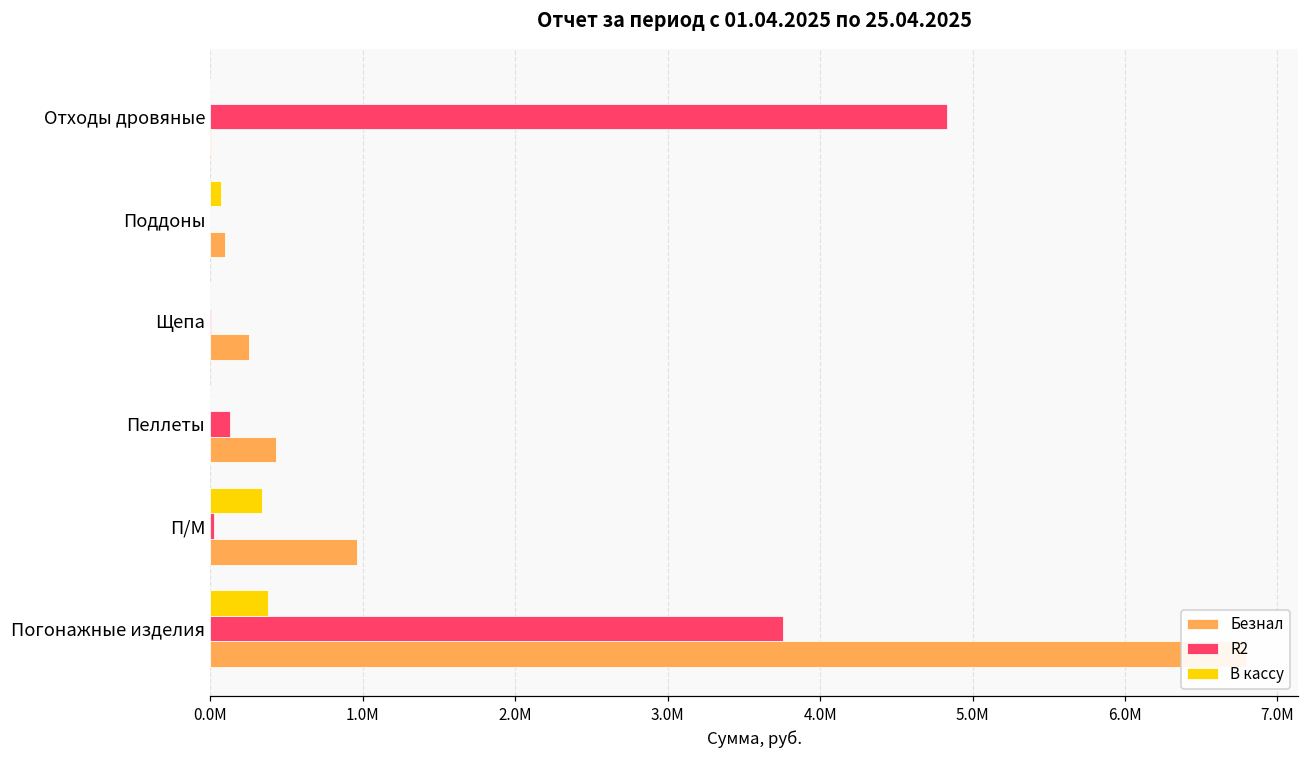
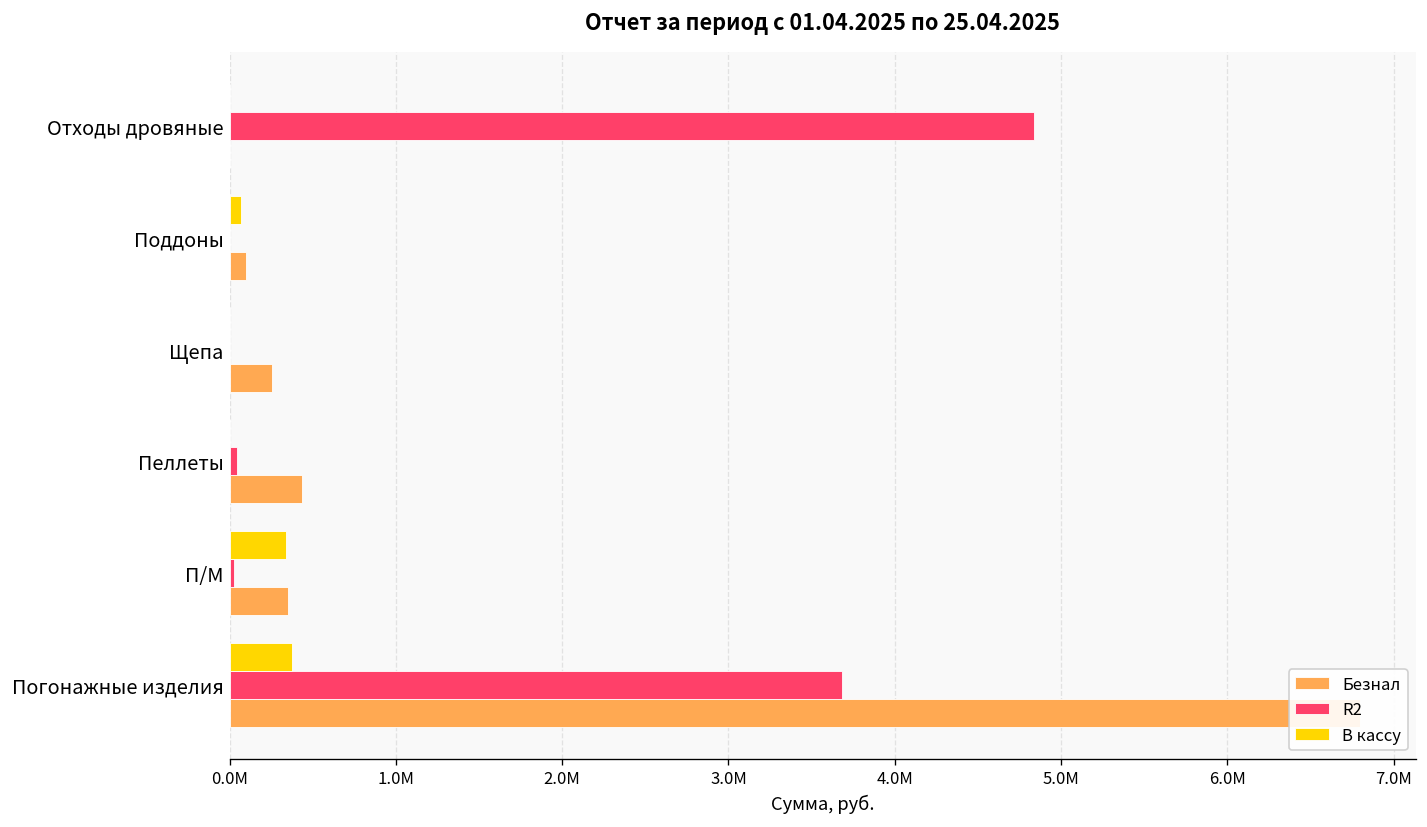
  {
    "Безнал": {
      "Поддоны": 100000,
      "Щепа": 250000,
      "Пеллеты": 430000,
-     "П/М": 960000
+     "П/М": 350000
    },
    "R2": {
      "Отходы дровяные": 4830000,
      "Поддоны": 0,
-     "Пеллеты": 130000,
+     "Пеллеты": 40000,
      "П/М": 20000,
-     "Погонажные изделия": 3750000
+     "Погонажные изделия": 3680000
    },
    "В кассу": {
      "Отходы дровяные": 0,
      "Поддоны": 70000,
      "Щепа": 0,
      "Пеллеты": 0,
      "П/М": 340000,
      "Погонажные изделия": 380000
    }
  }
